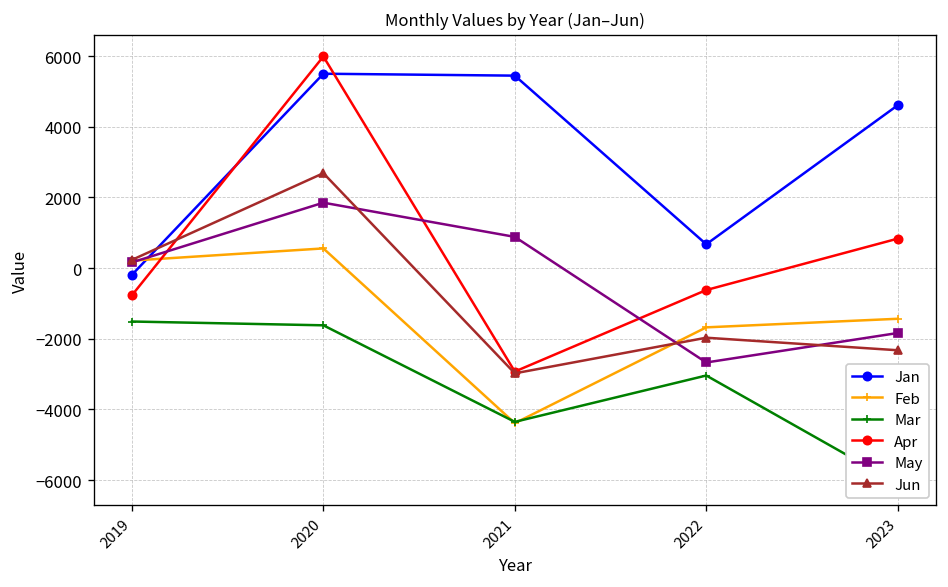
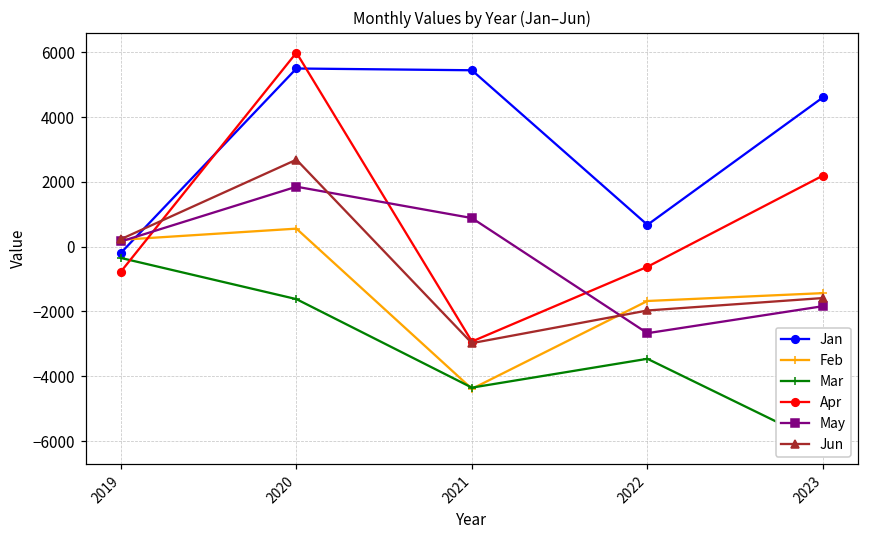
  {
    "Jan": {
      "2019": -200,
      "2020": 5500,
      "2021": 5400,
      "2022": 700,
      "2023": 4600
    },
    "Feb": {
      "2020": 600,
      "2022": -1700,
      "2023": -1400
    },
    "Mar": {
-     "2019": -1500,
+     "2019": -300,
      "2020": -1600,
-     "2022": -3000
+     "2022": -3500
    },
    "Apr": {
      "2019": -800,
      "2020": 6000,
      "2022": -600,
-     "2023": 800
+     "2023": 2200
    },
    "May": {
      "2020": 1900,
      "2021": 900,
      "2022": -2700,
      "2023": -1800
    },
    "Jun": {
      "2020": 2700,
      "2022": -2000,
-     "2023": -2300
+     "2023": -1600
    }
  }
